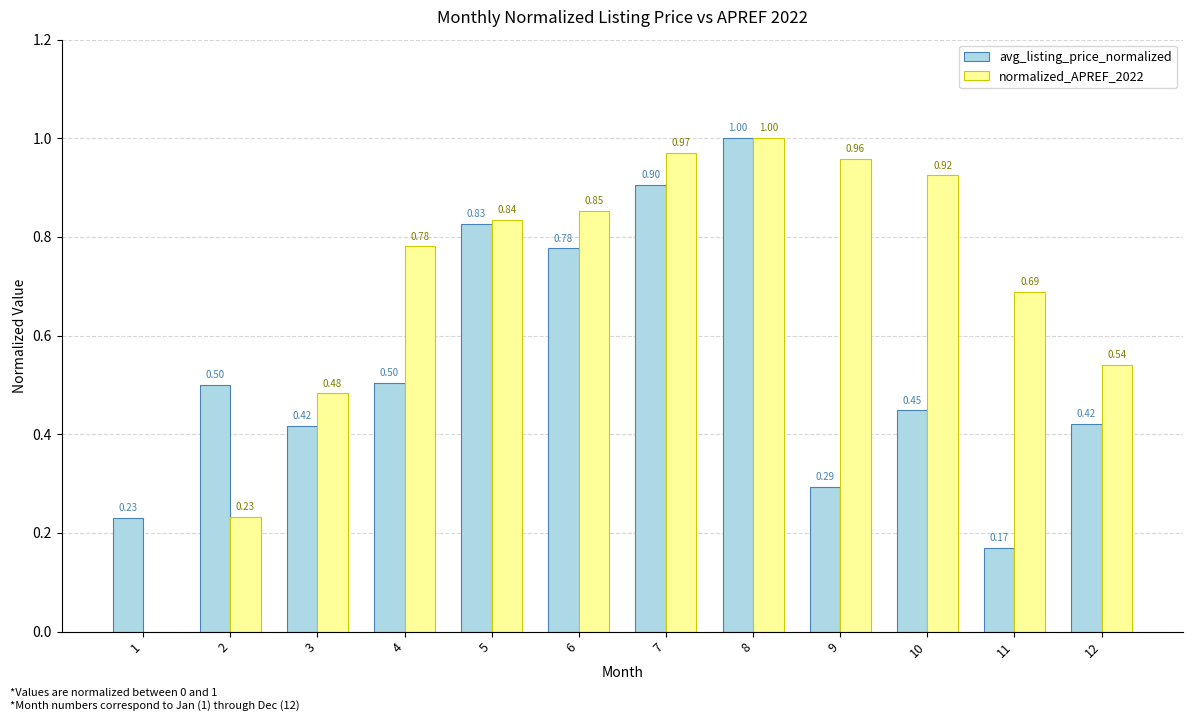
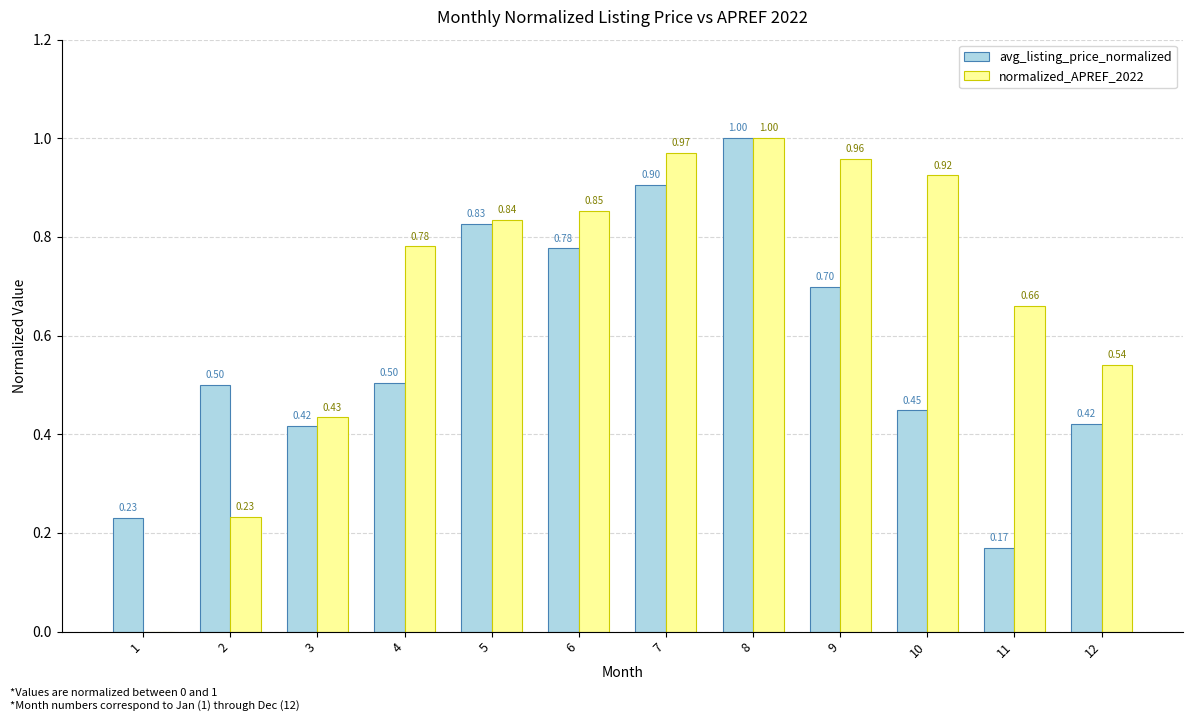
  {
    "avg_listing_price_normalized": {
      "1": 0.23,
      "2": 0.50,
      "3": 0.42,
      "4": 0.50,
      "5": 0.83,
      "6": 0.78,
      "7": 0.90,
      "8": 1.00,
-     "9": 0.29,
+     "9": 0.70,
      "10": 0.45,
      "11": 0.17,
      "12": 0.42
    },
    "normalized_APREF_2022": {
      "2": 0.23,
-     "3": 0.48,
+     "3": 0.43,
      "4": 0.78,
      "5": 0.84,
      "6": 0.85,
      "7": 0.97,
      "8": 1.00,
      "9": 0.96,
      "10": 0.92,
-     "11": 0.69,
+     "11": 0.66,
      "12": 0.54
    }
  }
